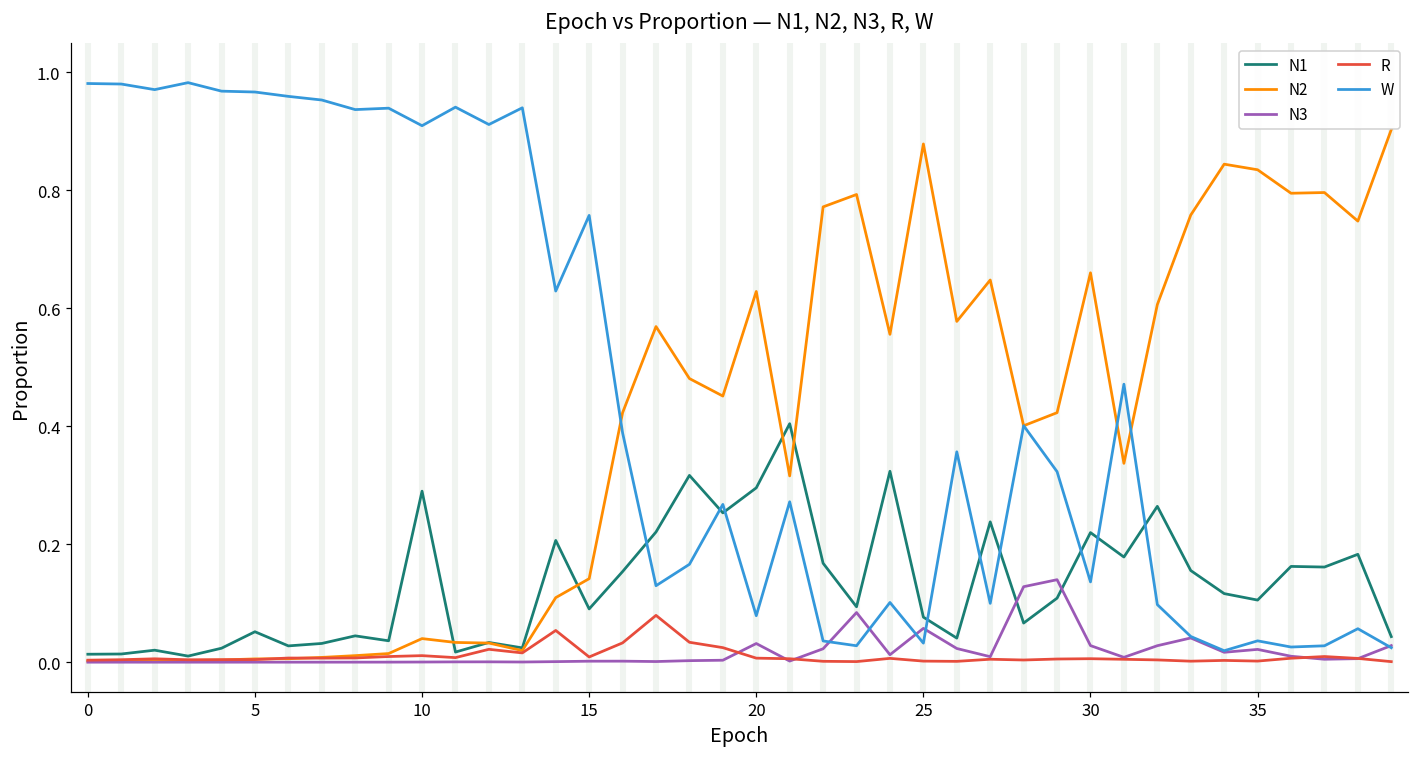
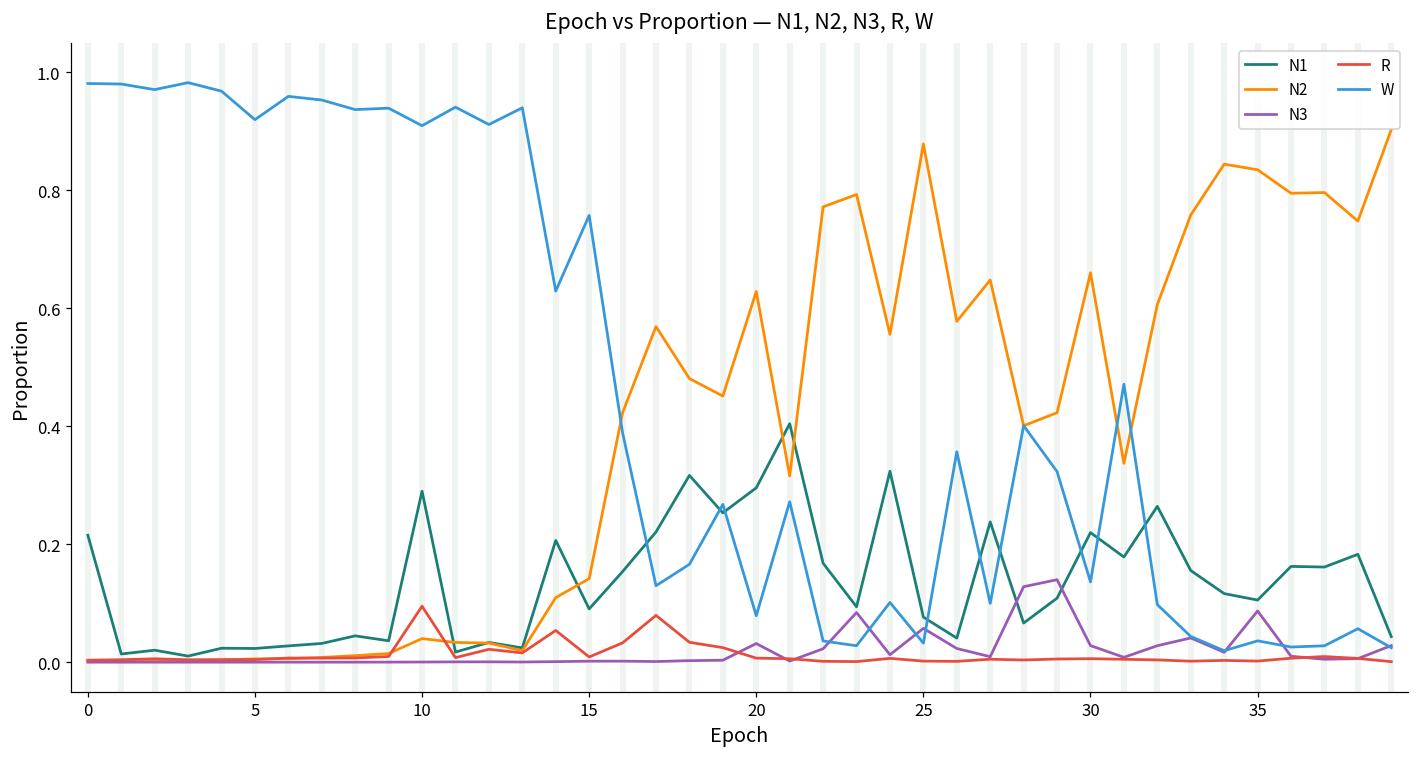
  {
    "N1": {
-     "0": 0.01,
-     "5": 0.05,
+     "0": 0.22,
+     "5": 0.02,
      "10": 0.29,
      "15": 0.09,
      "20": 0.30,
      "25": 0.08,
      "30": 0.22,
      "35": 0.11
    },
    "N2": {
      "10": 0.04,
      "15": 0.14,
      "20": 0.63,
      "25": 0.88,
      "30": 0.66,
      "35": 0.83
    },
    "N3": {
      "10": 0.00,
      "15": 0.00,
      "20": 0.03,
      "25": 0.06,
      "30": 0.03,
-     "35": 0.02
+     "35": 0.09
    },
    "R": {
-     "10": 0.01,
+     "10": 0.09,
      "15": 0.01,
      "20": 0.01,
      "25": 0.00,
      "30": 0.01,
      "35": 0.00
    },
    "W": {
      "0": 0.98,
-     "5": 0.97,
+     "5": 0.92,
      "10": 0.91,
      "15": 0.76,
      "20": 0.08,
      "25": 0.03,
      "30": 0.14,
      "35": 0.04
    }
  }
